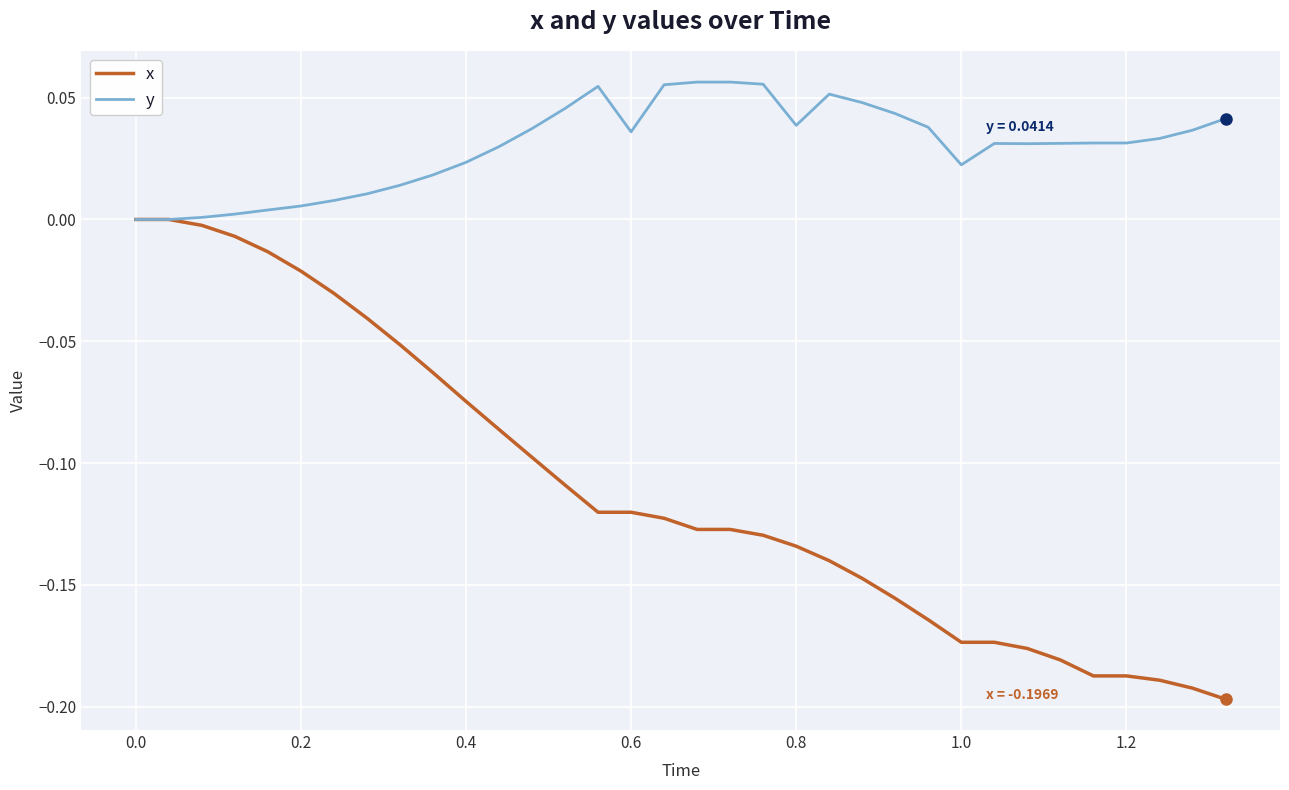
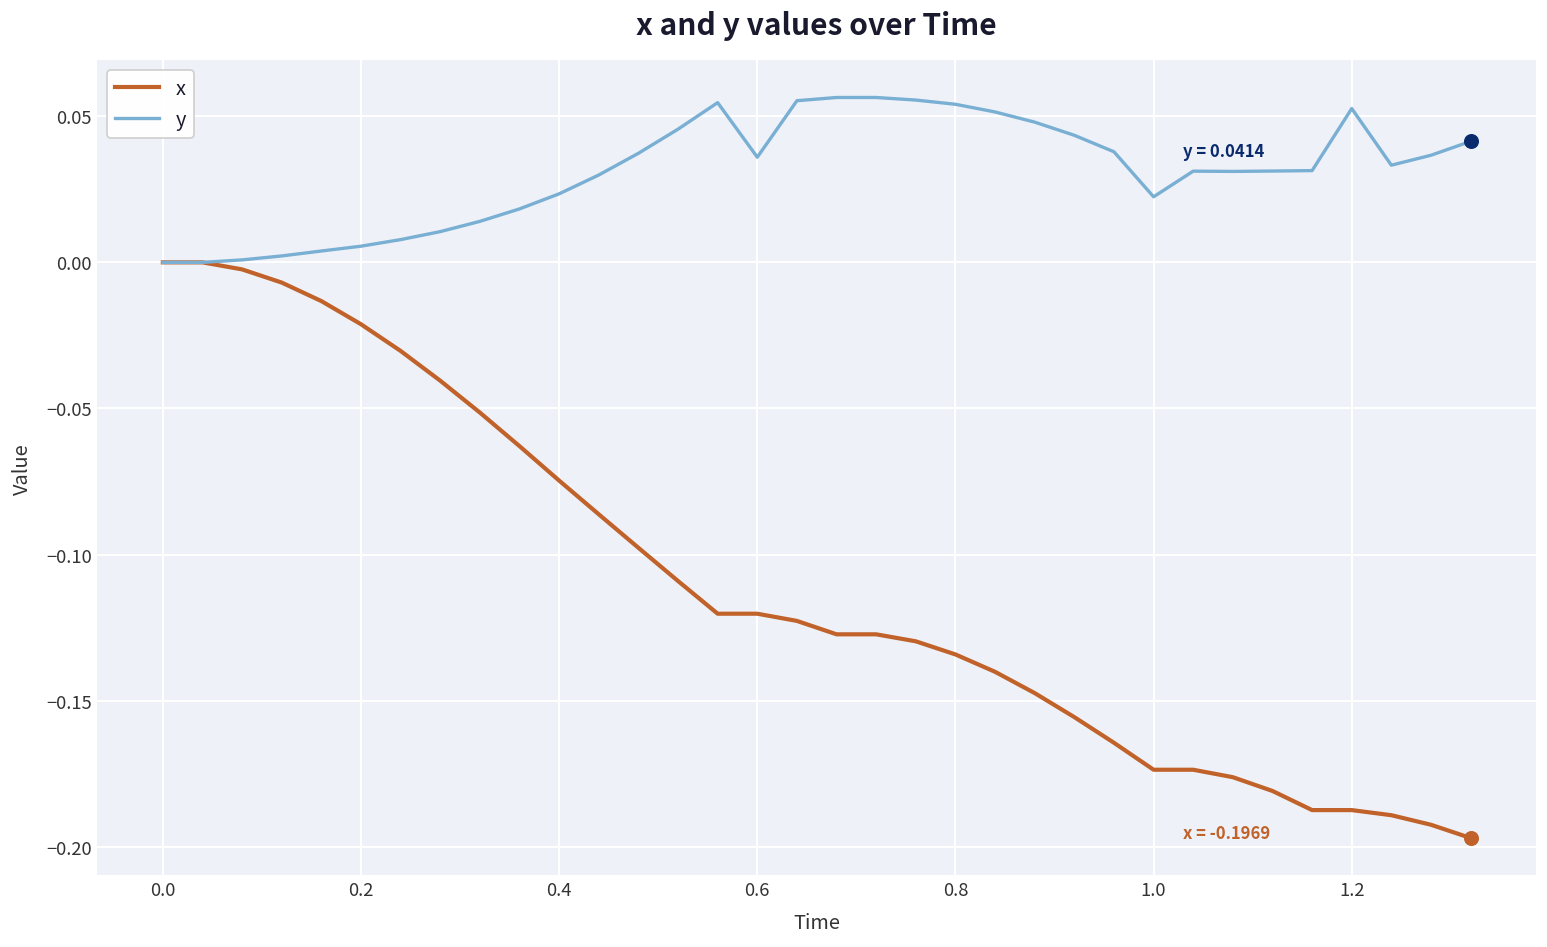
  {
    "y": {
      "0.2": 0.006,
      "0.4": 0.023,
      "0.6": 0.036,
-     "0.8": 0.039,
+     "0.8": 0.054,
      "1.0": 0.022,
-     "1.2": 0.031
+     "1.2": 0.053
    }
  }
